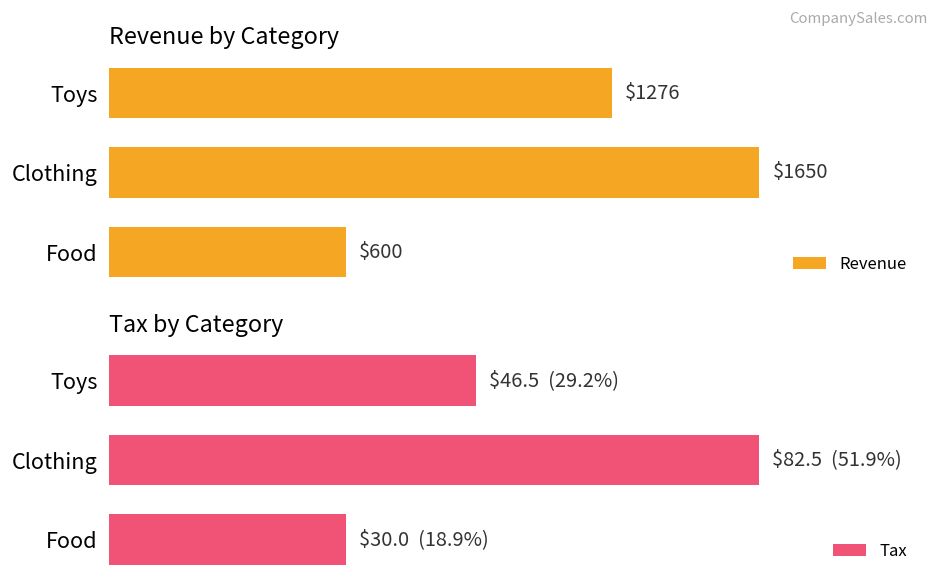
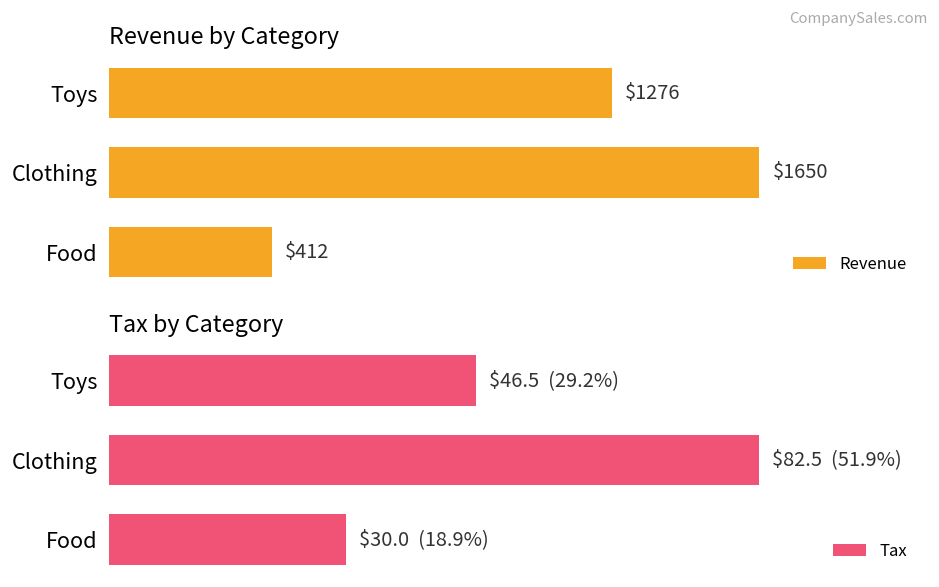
  {
    "Revenue by Category": {
      "Toys": "$1276",
      "Clothing": "$1650",
-     "Food": "$600"
+     "Food": "$412"
    },
    "Tax by Category": {
      "Toys": "$46.5",
      "Clothing": "$82.5",
      "Food": "$30.0"
    }
  }
